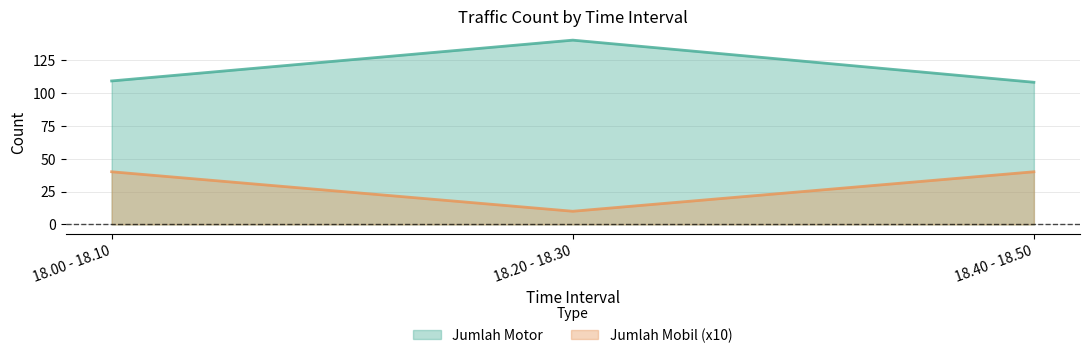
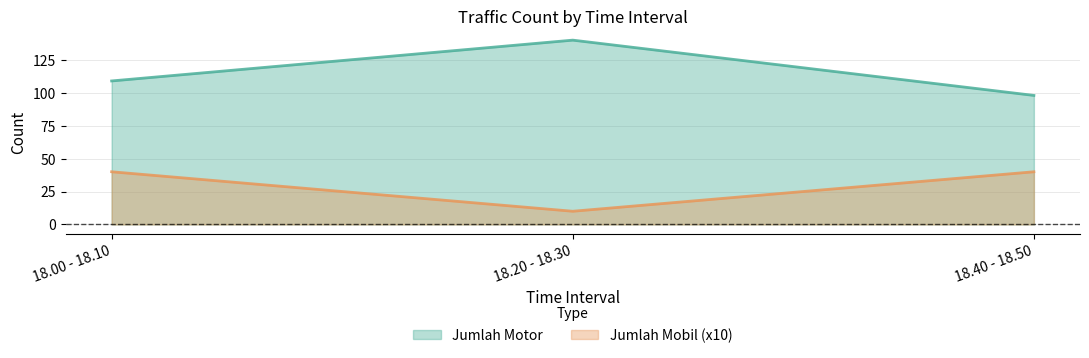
  {
    "Jumlah Motor": {
      "18.00 - 18.10": 109,
      "18.20 - 18.30": 140,
-     "18.40 - 18.50": 108
+     "18.40 - 18.50": 98
    },
    "Jumlah Mobil (x10)": {
      "18.00 - 18.10": 40,
      "18.20 - 18.30": 10,
      "18.40 - 18.50": 40
    }
  }
